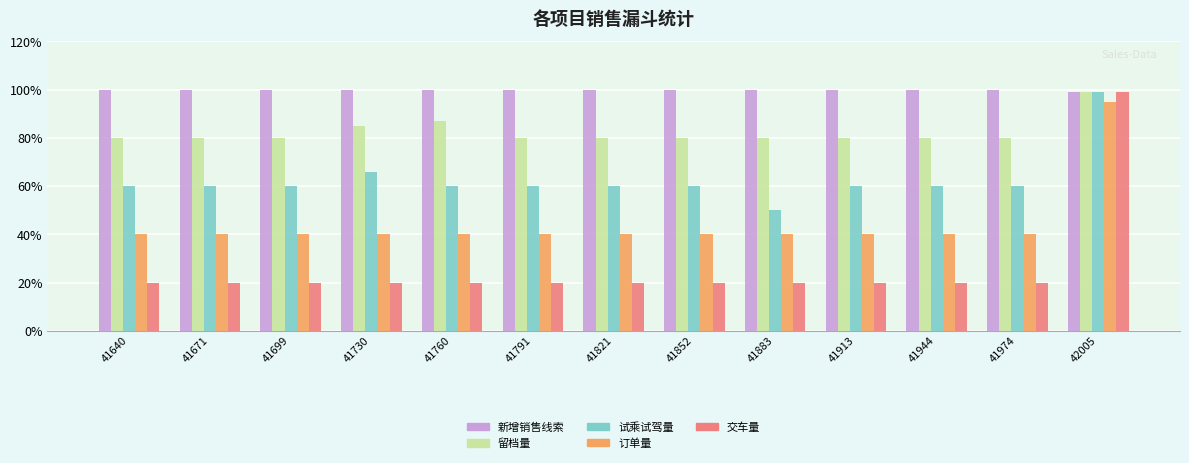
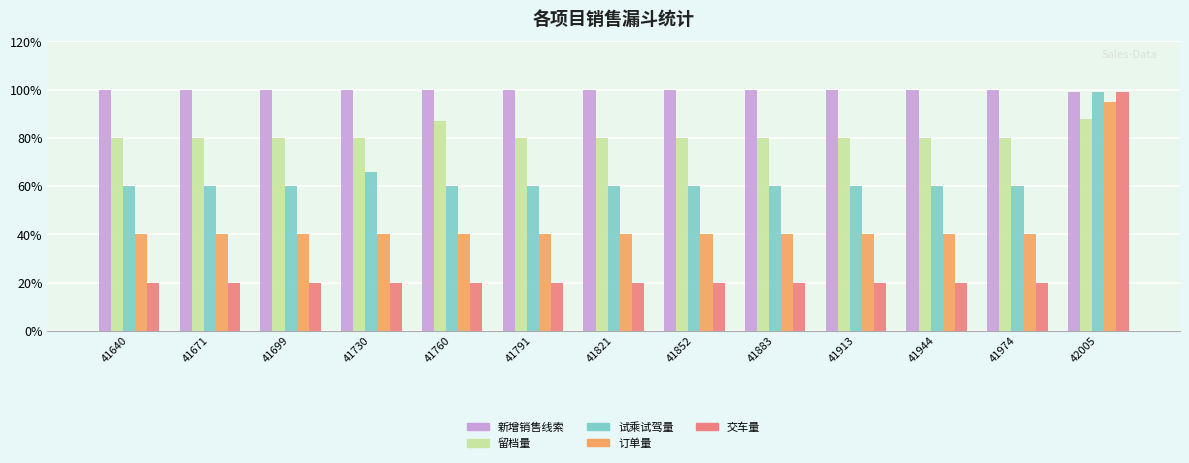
  {
    "新增销售线索": {
      "41640": "100%",
      "41671": "100%",
      "41699": "100%",
      "41730": "100%",
      "41760": "100%",
      "41791": "100%",
      "41821": "100%",
      "41852": "100%",
      "41883": "100%",
      "41913": "100%",
      "41944": "100%",
      "41974": "100%",
      "42005": "99%"
    },
    "留档量": {
      "41640": "80%",
      "41671": "80%",
      "41699": "80%",
-     "41730": "85%",
+     "41730": "80%",
      "41760": "87%",
      "41791": "80%",
      "41821": "80%",
      "41852": "80%",
      "41883": "80%",
      "41913": "80%",
      "41944": "80%",
      "41974": "80%",
-     "42005": "99%"
+     "42005": "88%"
    },
    "试乘试驾量": {
      "41640": "60%",
      "41671": "60%",
      "41699": "60%",
      "41730": "66%",
      "41760": "60%",
      "41791": "60%",
      "41821": "60%",
      "41852": "60%",
-     "41883": "50%",
+     "41883": "60%",
      "41913": "60%",
      "41944": "60%",
      "41974": "60%",
      "42005": "99%"
    }
  }
